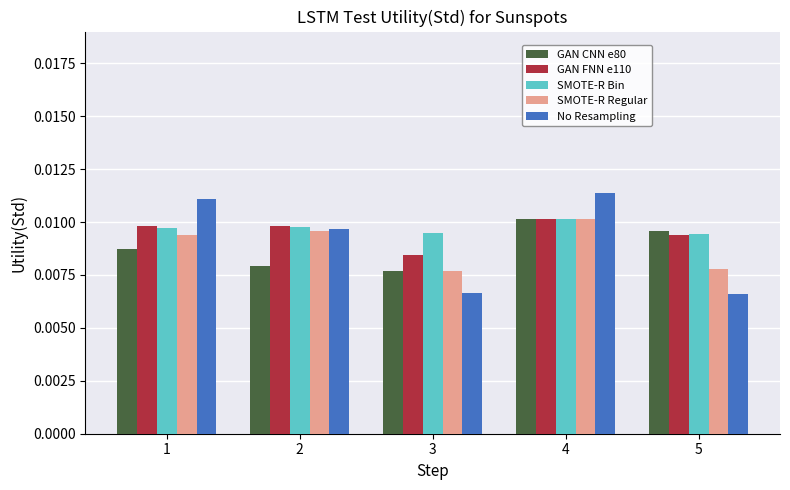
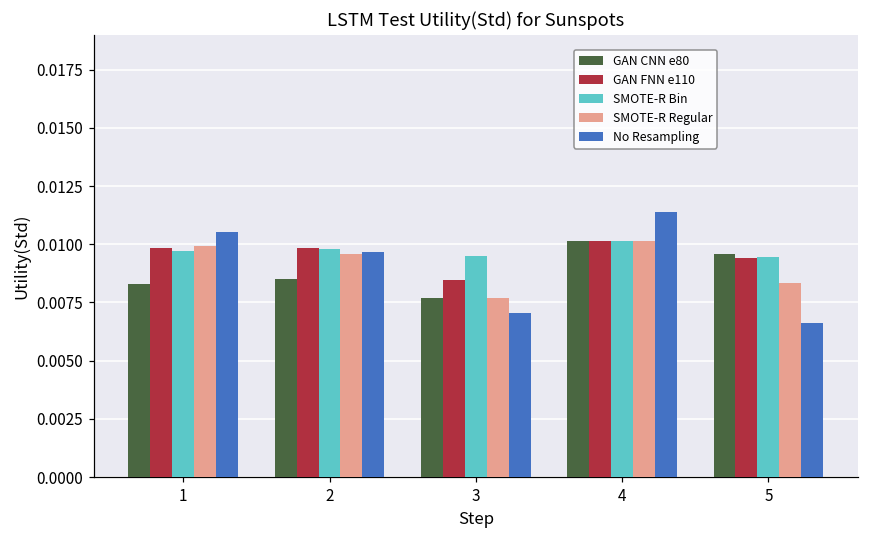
  {
    "GAN CNN e80": {
-     "1": 0.0087,
-     "2": 0.0079,
+     "1": 0.0083,
+     "2": 0.0085,
      "3": 0.0077,
      "4": 0.0101,
      "5": 0.0096
    },
    "GAN FNN e110": {
      "1": 0.0098,
      "2": 0.0098,
      "3": 0.0085,
      "4": 0.0101,
      "5": 0.0094
    },
    "SMOTE-R Bin": {
      "1": 0.0097,
      "2": 0.0098,
      "3": 0.0095,
      "4": 0.0101,
      "5": 0.0094
    },
    "SMOTE-R Regular": {
-     "1": 0.0094,
+     "1": 0.0099,
      "2": 0.0096,
      "3": 0.0077,
      "4": 0.0101,
-     "5": 0.0078
+     "5": 0.0083
    },
    "No Resampling": {
-     "1": 0.0111,
+     "1": 0.0105,
      "2": 0.0097,
-     "3": 0.0067,
+     "3": 0.0070,
      "4": 0.0114,
      "5": 0.0066
    }
  }
